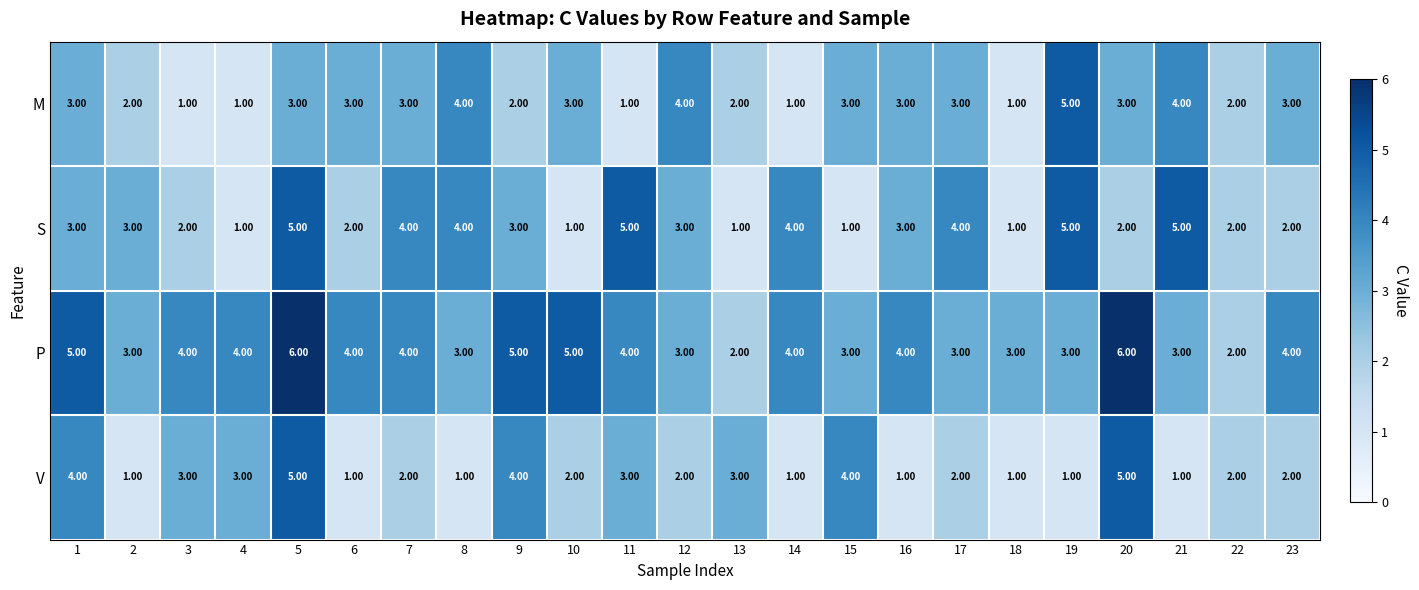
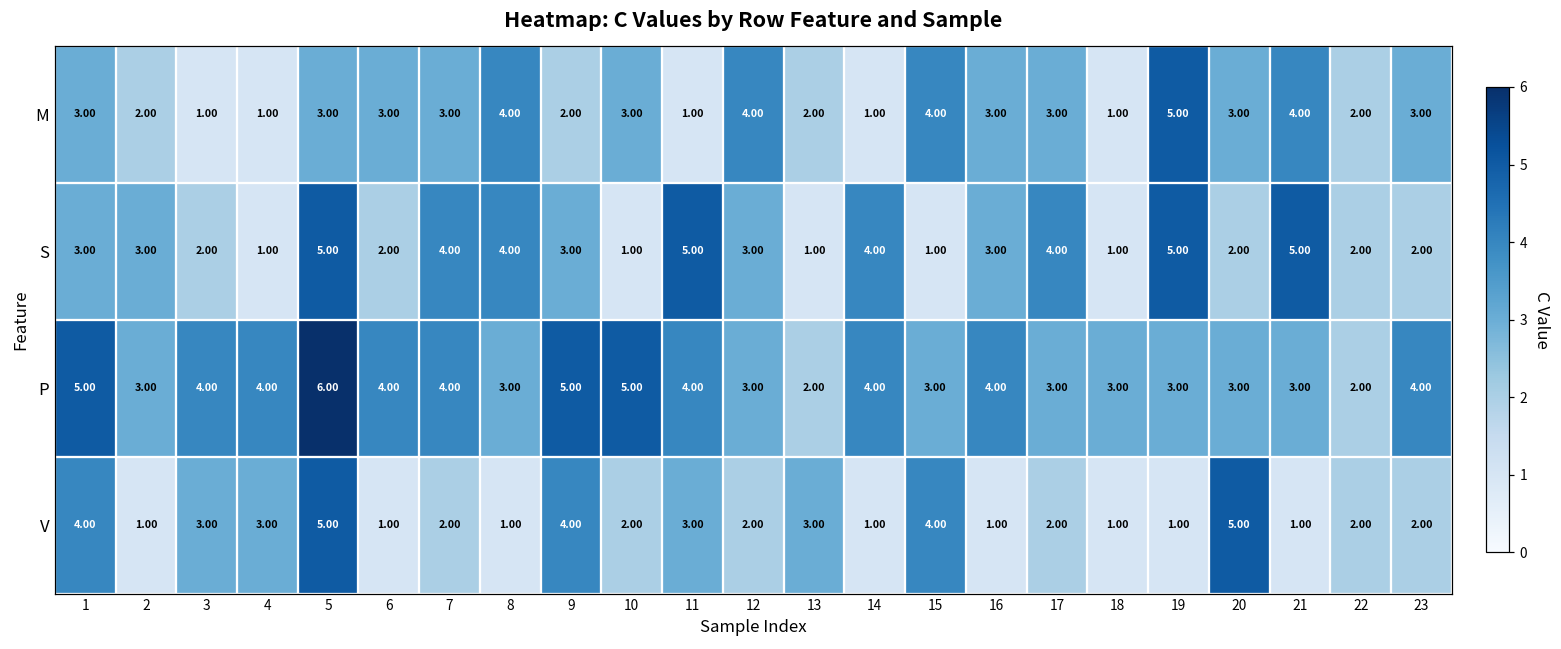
  {
    "M": {
      "1": 3.00,
      "2": 2.00,
      "3": 1.00,
      "4": 1.00,
      "5": 3.00,
      "6": 3.00,
      "7": 3.00,
      "8": 4.00,
      "9": 2.00,
      "10": 3.00,
      "11": 1.00,
      "12": 4.00,
      "13": 2.00,
      "14": 1.00,
-     "15": 3.00,
+     "15": 4.00,
      "16": 3.00,
      "17": 3.00,
      "18": 1.00,
      "19": 5.00,
      "20": 3.00,
      "21": 4.00,
      "22": 2.00,
      "23": 3.00
    },
    "S": {
      "1": 3.00,
      "2": 3.00,
      "3": 2.00,
      "4": 1.00,
      "5": 5.00,
      "6": 2.00,
      "7": 4.00,
      "8": 4.00,
      "9": 3.00,
      "10": 1.00,
      "11": 5.00,
      "12": 3.00,
      "13": 1.00,
      "14": 4.00,
      "15": 1.00,
      "16": 3.00,
      "17": 4.00,
      "18": 1.00,
      "19": 5.00,
      "20": 2.00,
      "21": 5.00,
      "22": 2.00,
      "23": 2.00
    },
    "P": {
      "1": 5.00,
      "2": 3.00,
      "3": 4.00,
      "4": 4.00,
      "5": 6.00,
      "6": 4.00,
      "7": 4.00,
      "8": 3.00,
      "9": 5.00,
      "10": 5.00,
      "11": 4.00,
      "12": 3.00,
      "13": 2.00,
      "14": 4.00,
      "15": 3.00,
      "16": 4.00,
      "17": 3.00,
      "18": 3.00,
      "19": 3.00,
-     "20": 6.00,
+     "20": 3.00,
      "21": 3.00,
      "22": 2.00,
      "23": 4.00
    },
    "V": {
      "1": 4.00,
      "2": 1.00,
      "3": 3.00,
      "4": 3.00,
      "5": 5.00,
      "6": 1.00,
      "7": 2.00,
      "8": 1.00,
      "9": 4.00,
      "10": 2.00,
      "11": 3.00,
      "12": 2.00,
      "13": 3.00,
      "14": 1.00,
      "15": 4.00,
      "16": 1.00,
      "17": 2.00,
      "18": 1.00,
      "19": 1.00,
      "20": 5.00,
      "21": 1.00,
      "22": 2.00,
      "23": 2.00
    }
  }
